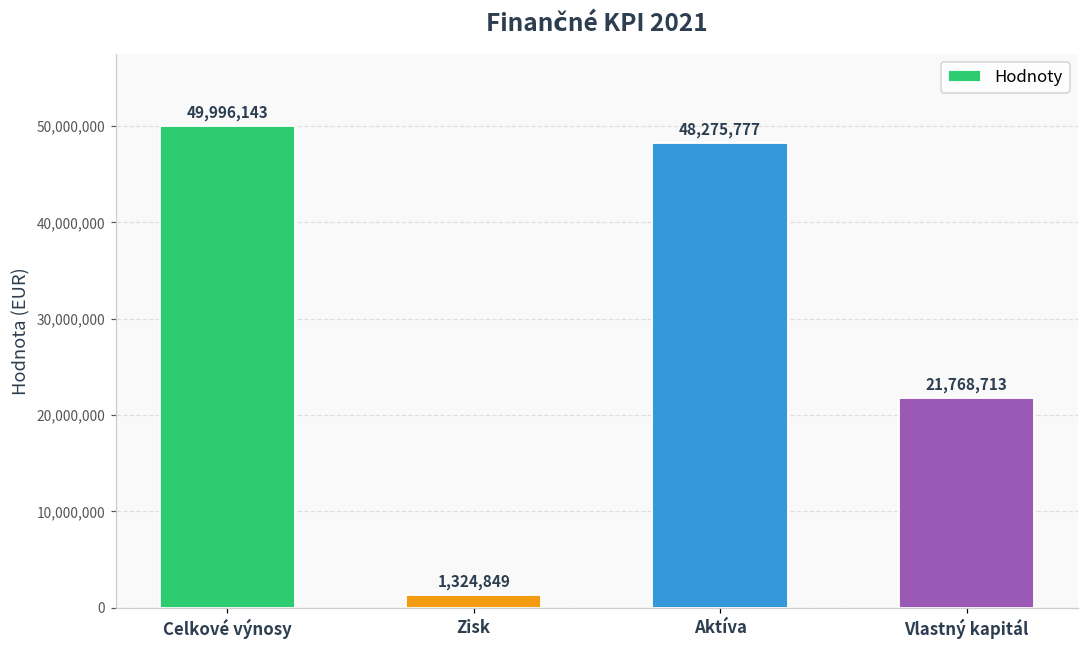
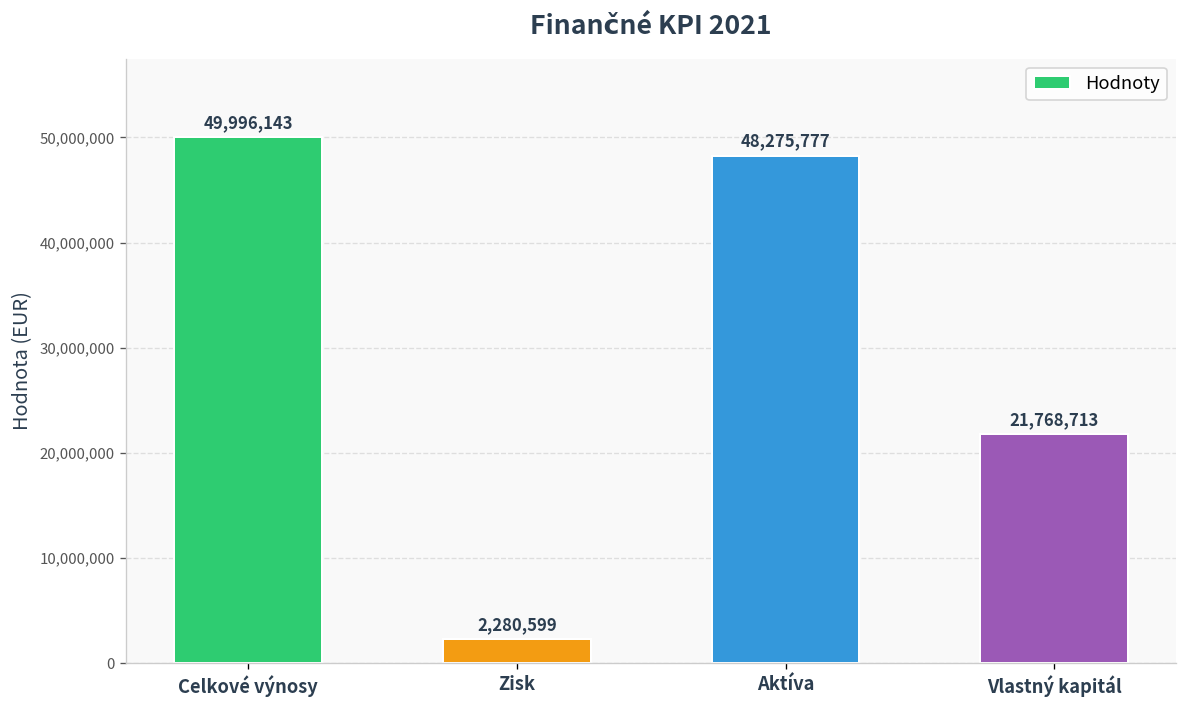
  {
    "Celkové výnosy": "49,996,143",
-   "Zisk": "1,324,849",
+   "Zisk": "2,280,599",
    "Aktíva": "48,275,777",
    "Vlastný kapitál": "21,768,713"
  }
